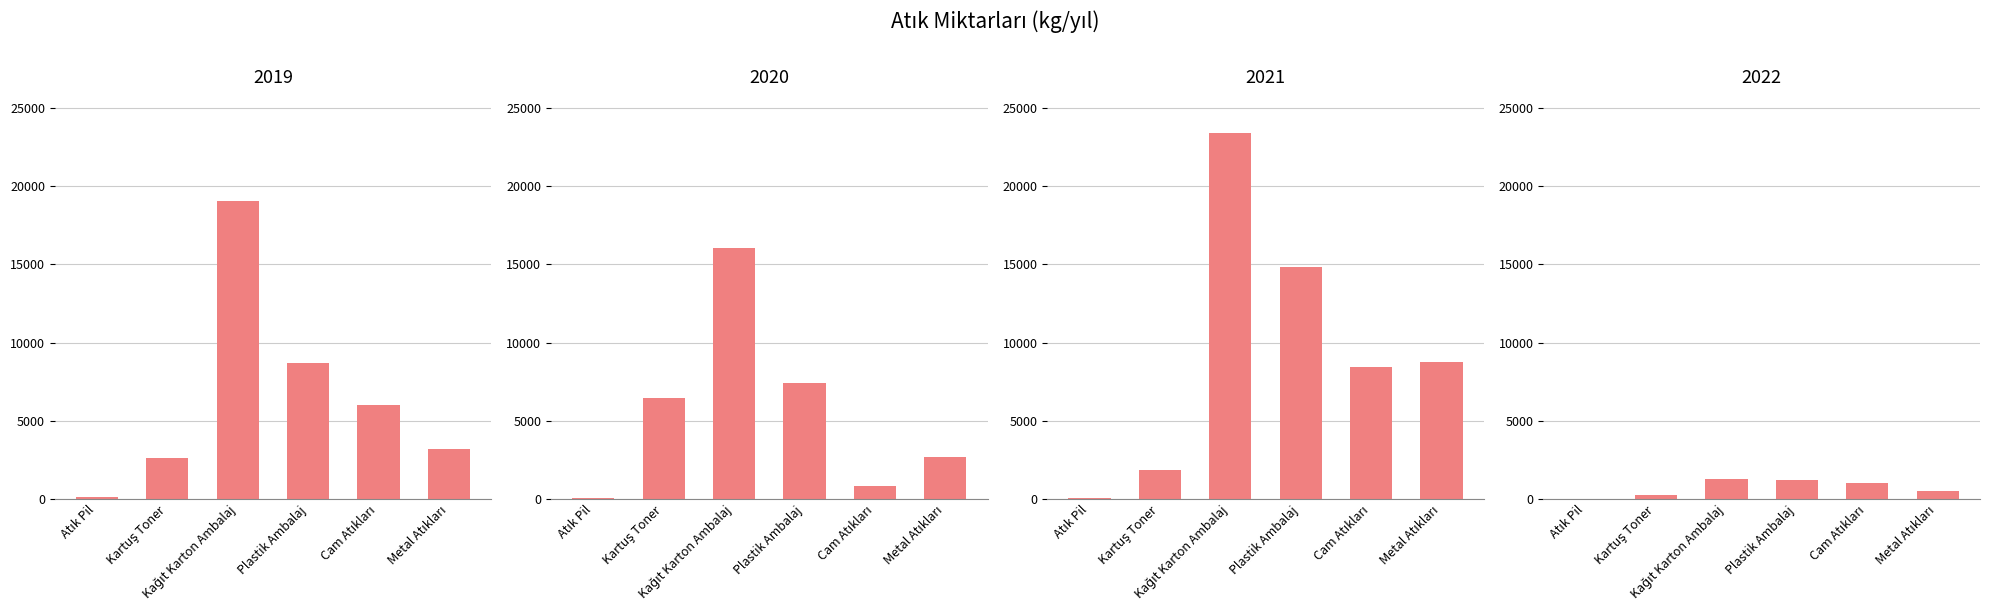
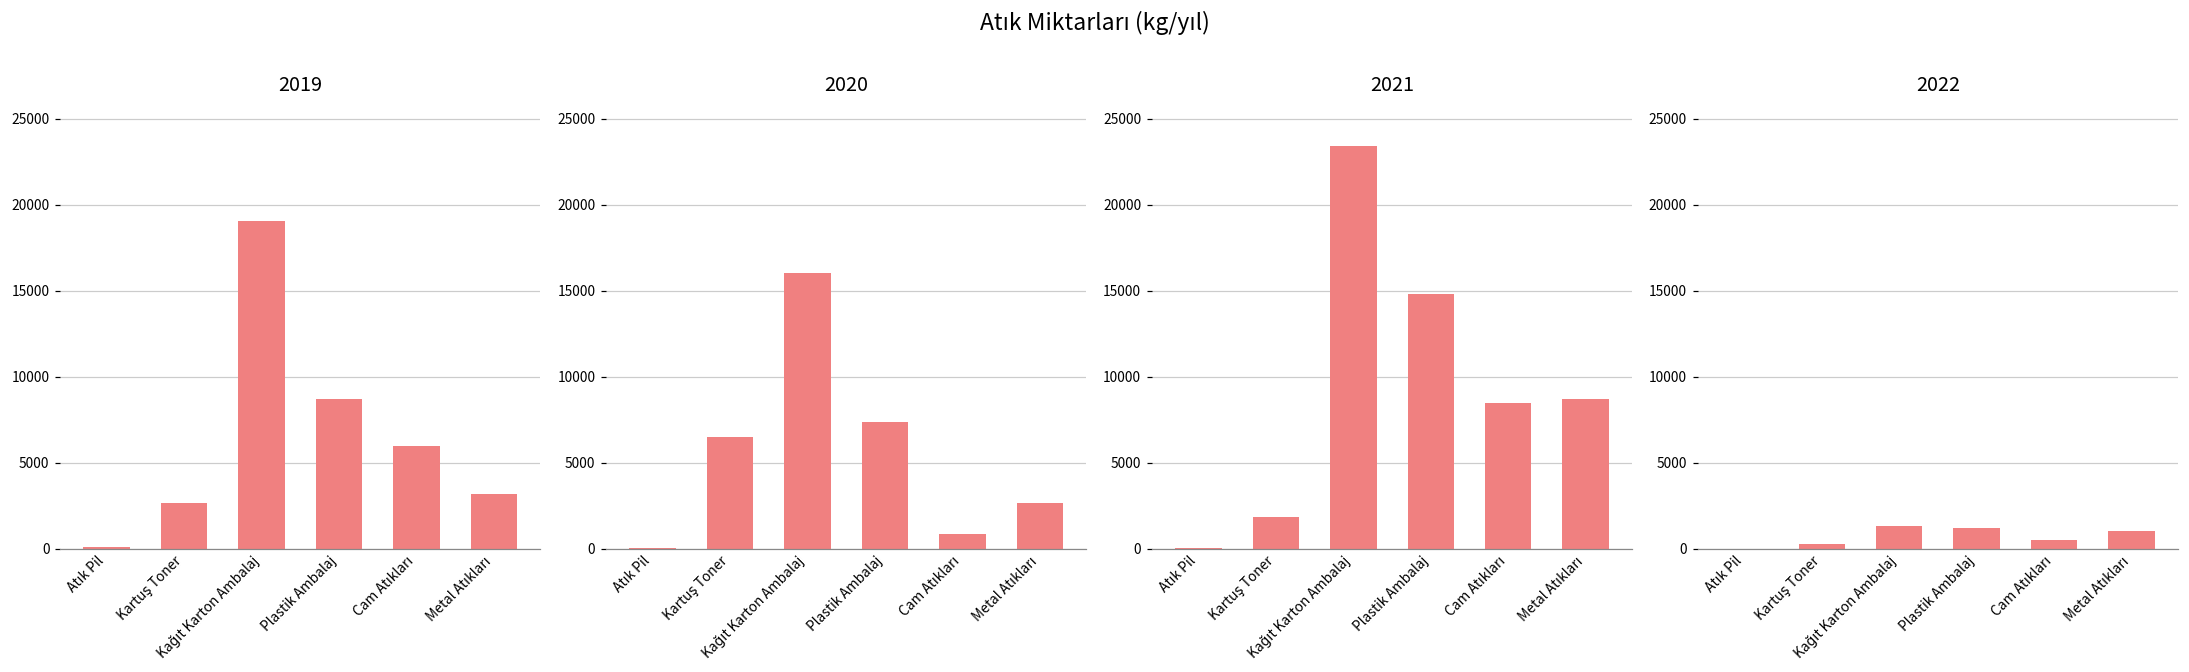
  {
    "2019": {
      "Kartuş Toner": 2600,
      "Kağıt Karton Ambalaj": 19000,
      "Plastik Ambalaj": 8700,
      "Cam Atıkları": 6000,
      "Metal Atıkları": 3200
    },
    "2020": {
      "Kartuş Toner": 6500,
      "Kağıt Karton Ambalaj": 16000,
      "Plastik Ambalaj": 7400,
      "Cam Atıkları": 800,
      "Metal Atıkları": 2700
    },
    "2021": {
      "Kartuş Toner": 1900,
      "Kağıt Karton Ambalaj": 23400,
      "Plastik Ambalaj": 14800,
      "Cam Atıkları": 8500,
      "Metal Atıkları": 8700
    },
    "2022": {
      "Atık Pil": 0,
      "Kartuş Toner": 300,
      "Kağıt Karton Ambalaj": 1300,
      "Plastik Ambalaj": 1200,
-     "Cam Atıkları": 1000,
-     "Metal Atıkları": 500
+     "Cam Atıkları": 500,
+     "Metal Atıkları": 1000
    }
  }
